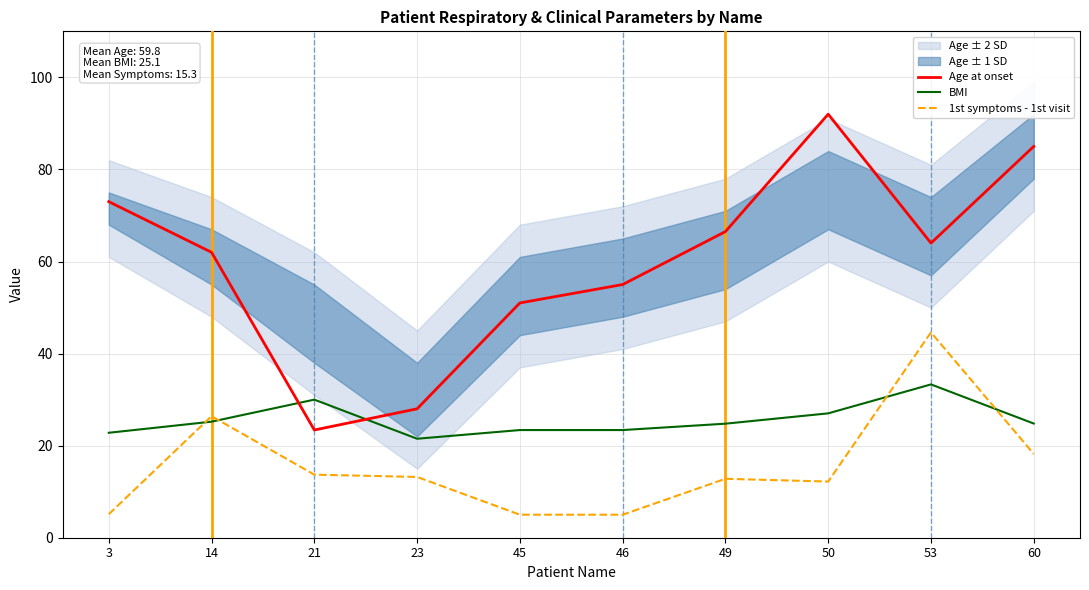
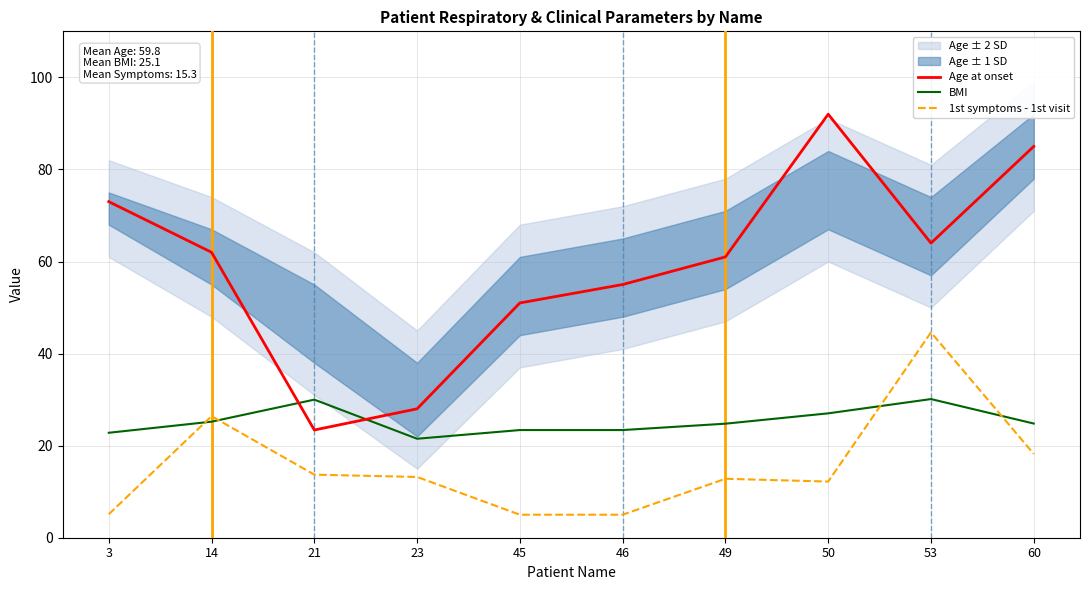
  {
    "Age at onset": {
      "3": 73,
      "14": 62,
      "21": 23,
      "23": 28,
      "45": 51,
      "46": 55,
-     "49": 67,
+     "49": 61,
      "50": 92,
      "53": 64,
      "60": 85
    },
    "BMI": {
      "3": 23,
      "14": 25,
      "21": 30,
      "23": 22,
      "45": 23,
      "46": 23,
      "49": 25,
      "50": 27,
-     "53": 33,
+     "53": 30,
      "60": 25
    },
    "1st symptoms - 1st visit": {
      "3": 5,
      "14": 26,
      "21": 14,
      "23": 13,
      "45": 5,
      "46": 5,
      "49": 13,
      "50": 12,
      "53": 45,
      "60": 18
    }
  }
